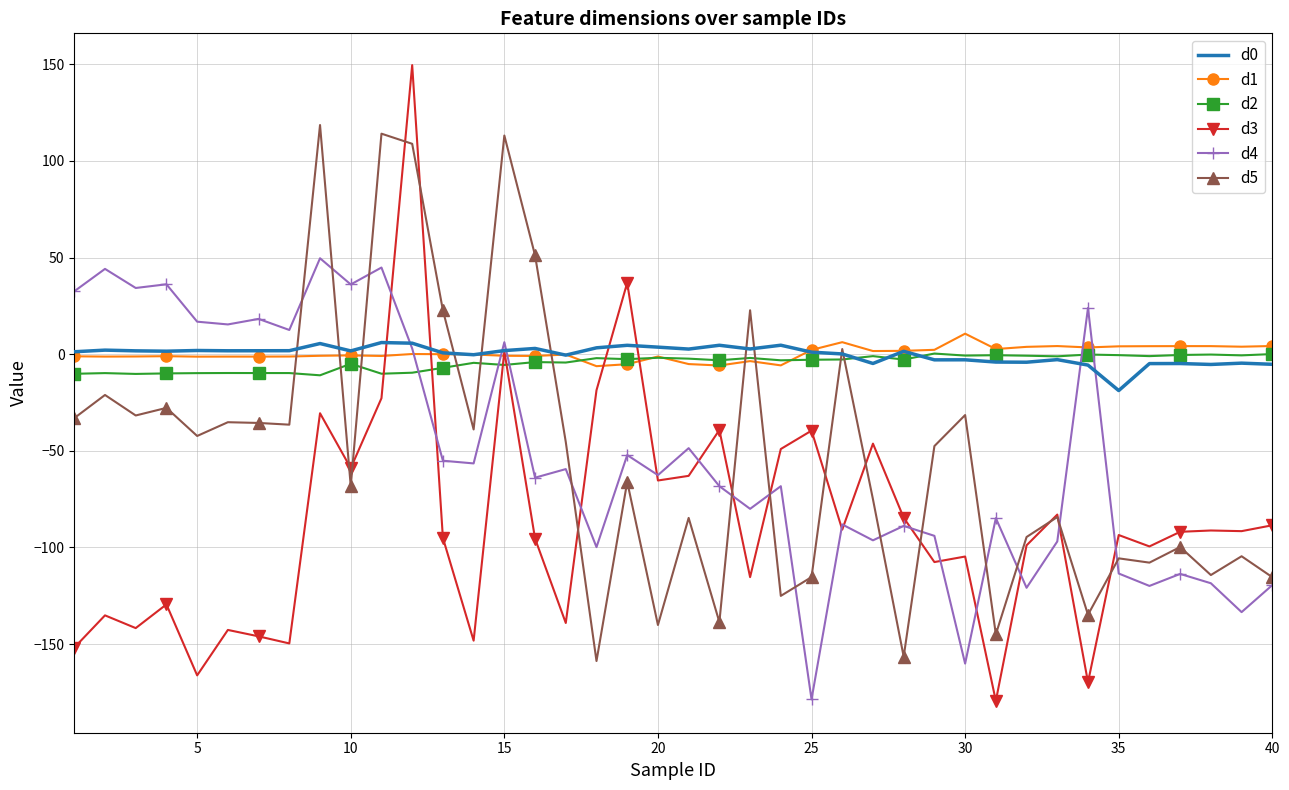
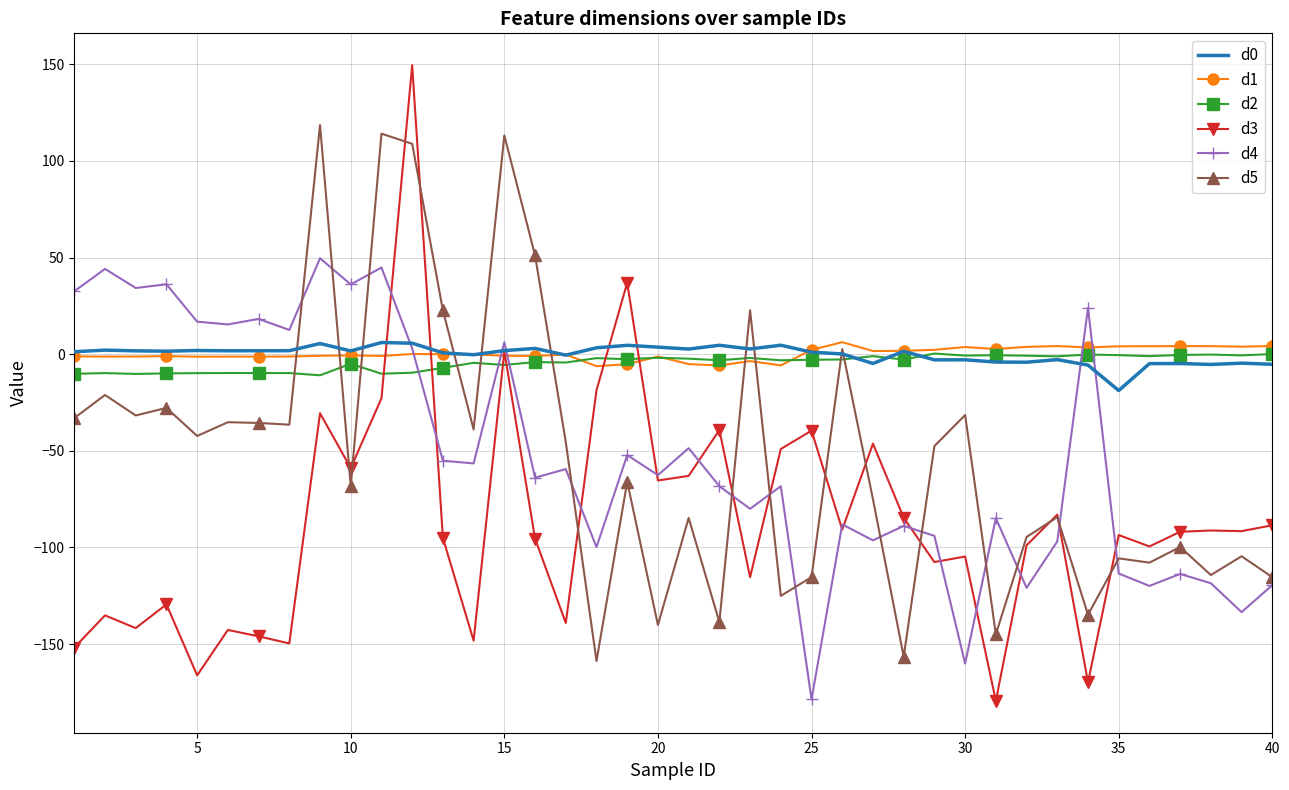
  {
    "d0": {
      "5": 2,
      "10": 2,
      "20": 4,
      "30": -3,
      "35": -19,
      "40": -5
    },
    "d1": {
      "5": -1,
      "10": -1,
      "15": -1,
-     "30": 11,
+     "30": 4,
      "35": 4,
      "40": 4
    },
    "d2": {
      "5": -10,
      "10": -5,
      "15": -6,
      "25": -3,
      "30": -1,
      "35": -1,
      "40": 0
    },
    "d3": {
      "5": -166,
      "10": -59,
      "20": -65,
      "25": -40,
      "30": -105,
      "35": -94,
      "40": -89
    },
    "d4": {
      "5": 17,
      "10": 36,
      "15": 6,
      "20": -63,
      "25": -179,
      "30": -160,
      "35": -113,
      "40": -119
    },
    "d5": {
      "5": -42,
      "10": -68,
      "15": 113,
      "20": -140,
      "25": -115,
      "30": -32,
      "35": -106,
      "40": -115
    }
  }
